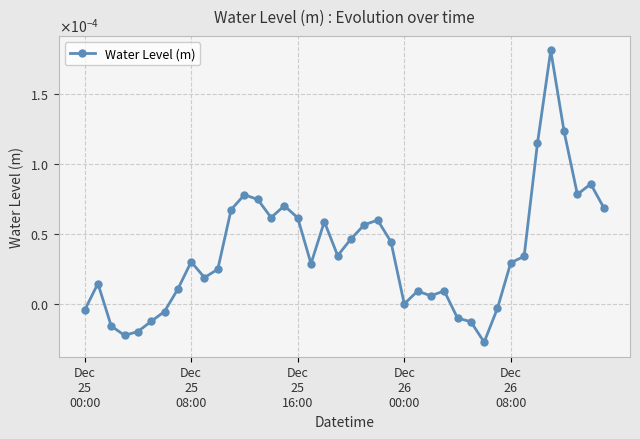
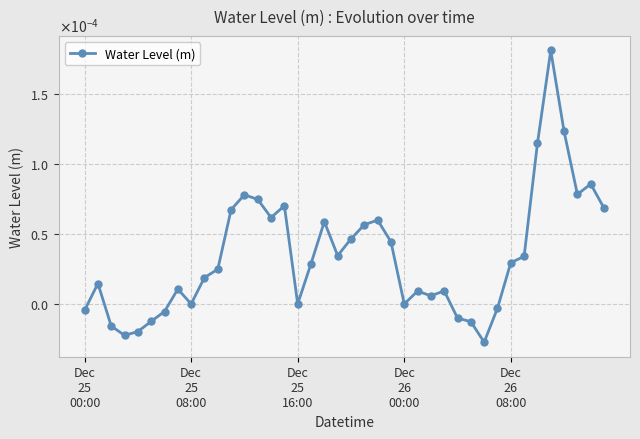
  {
    "Dec 25 00:00": -0.000005,
-   "Dec 25 08:00": 0.00003,
-   "Dec 25 16:00": 0.0001,
+   "Dec 25 08:00": 0.00000,
+   "Dec 25 16:00": 0.0000,
    "Dec 26 00:00": 0.00000,
    "Dec 26 08:00": 0.00003
  }
